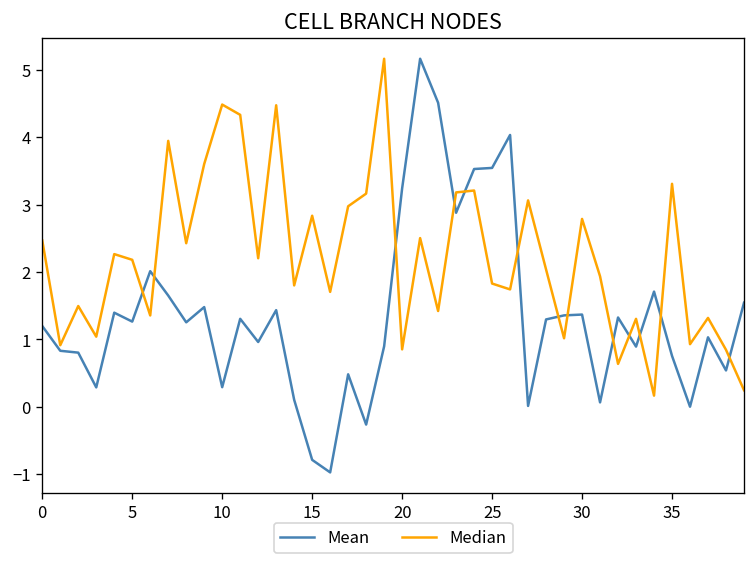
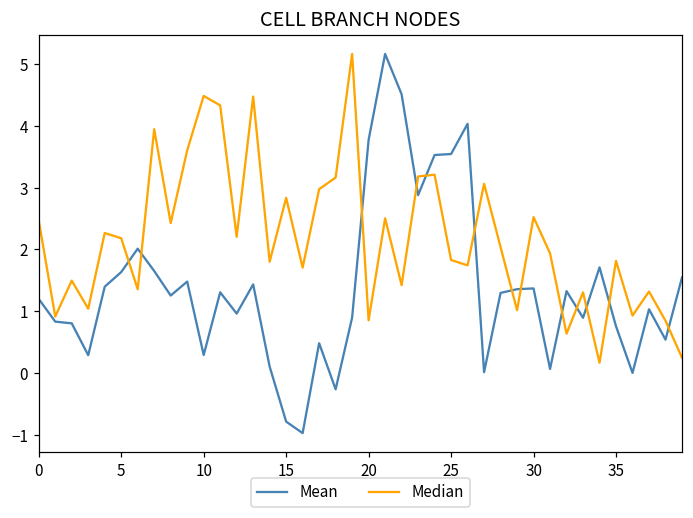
  {
    "Mean": {
      "0": 1.2,
-     "5": 1.3,
+     "5": 1.6,
      "10": 0.3,
      "15": -0.8,
-     "20": 3.2,
+     "20": 3.8,
      "25": 3.5,
      "30": 1.4,
      "35": 0.8
    },
    "Median": {
      "0": 2.5,
      "5": 2.2,
      "10": 4.5,
      "15": 2.8,
      "20": 0.9,
      "25": 1.8,
-     "30": 2.8,
-     "35": 3.3
+     "30": 2.5,
+     "35": 1.8
    }
  }
